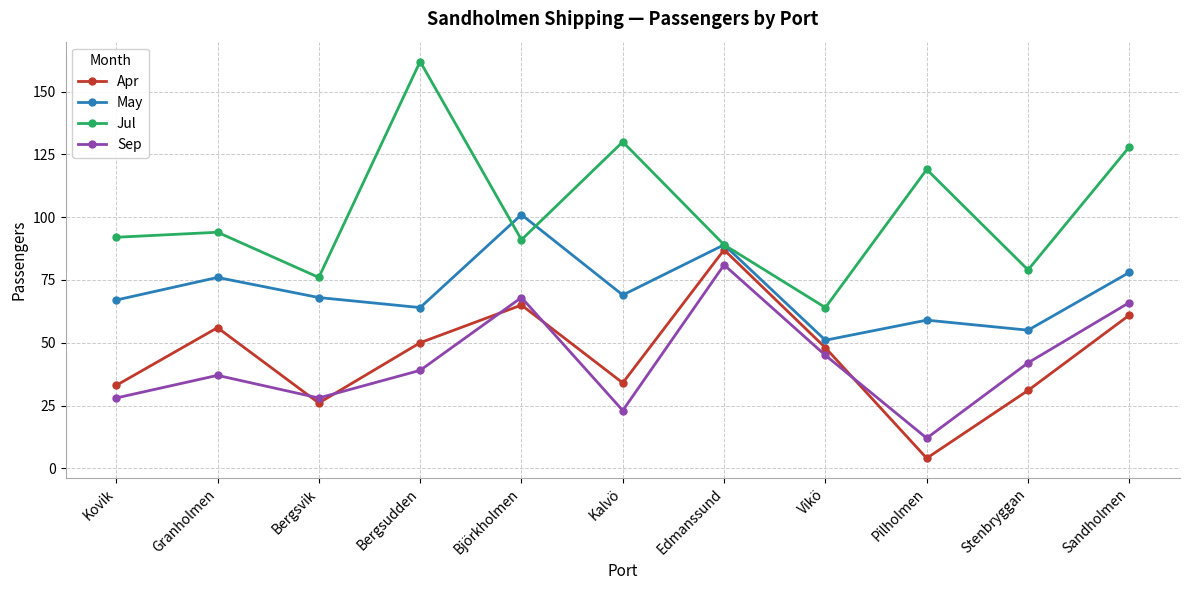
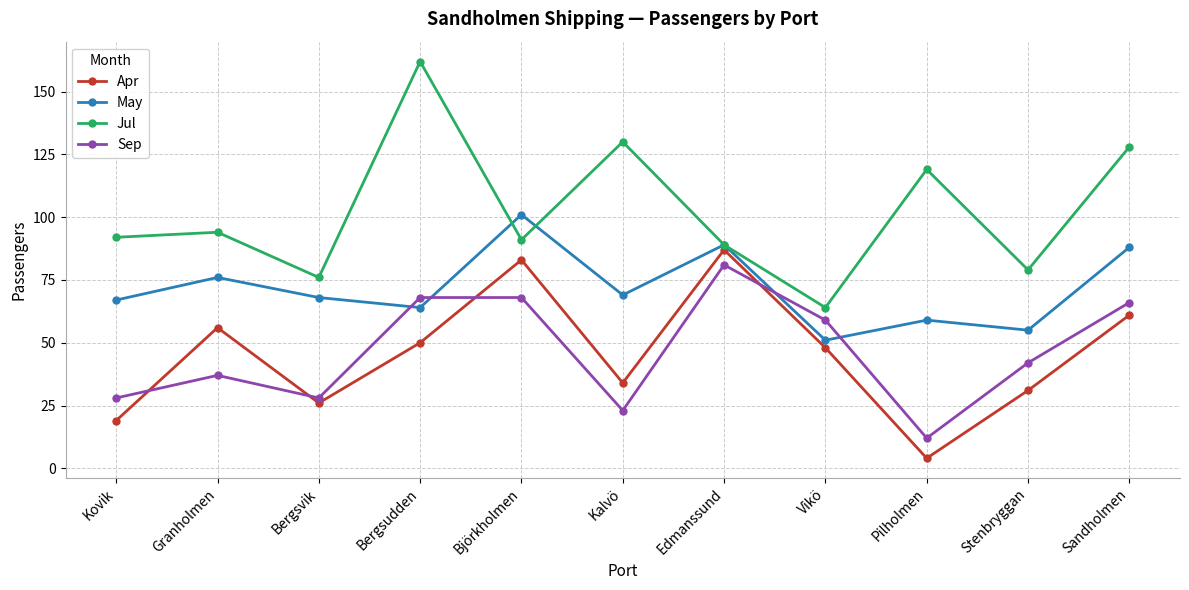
  {
    "Apr": {
-     "Kovik": 33,
+     "Kovik": 19,
      "Granholmen": 56,
      "Bergsvik": 26,
      "Bergsudden": 50,
-     "Björkholmen": 65,
+     "Björkholmen": 83,
      "Kalvö": 34,
      "Edmanssund": 87,
      "Vikö": 48,
      "Pilholmen": 4,
      "Stenbryggan": 31,
      "Sandholmen": 61
    },
    "May": {
      "Kovik": 67,
      "Granholmen": 76,
      "Bergsvik": 68,
      "Bergsudden": 64,
      "Björkholmen": 101,
      "Kalvö": 69,
      "Vikö": 51,
      "Pilholmen": 59,
      "Stenbryggan": 55,
-     "Sandholmen": 78
+     "Sandholmen": 88
    },
    "Jul": {
      "Kovik": 92,
      "Granholmen": 94,
      "Bergsvik": 76,
      "Bergsudden": 162,
      "Björkholmen": 91,
      "Kalvö": 130,
      "Vikö": 64,
      "Pilholmen": 119,
      "Stenbryggan": 79,
      "Sandholmen": 128
    },
    "Sep": {
      "Kovik": 28,
      "Granholmen": 37,
      "Bergsvik": 28,
-     "Bergsudden": 39,
+     "Bergsudden": 68,
      "Björkholmen": 68,
      "Kalvö": 23,
      "Edmanssund": 81,
-     "Vikö": 45,
+     "Vikö": 59,
      "Pilholmen": 12,
      "Stenbryggan": 42,
      "Sandholmen": 66
    }
  }
